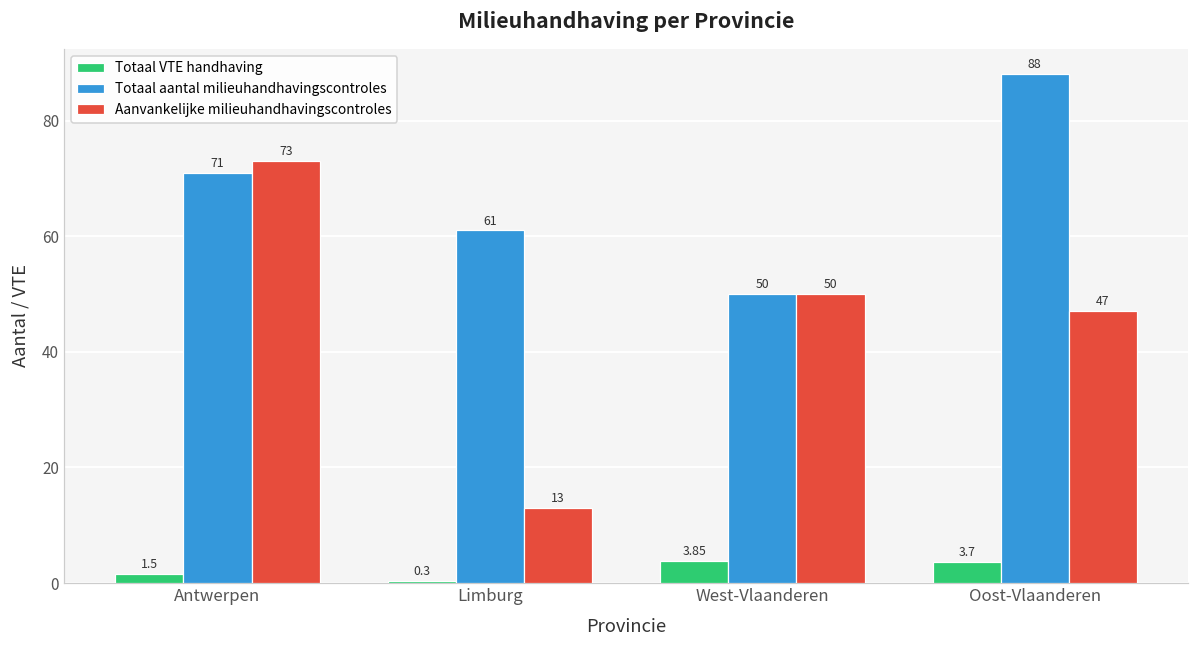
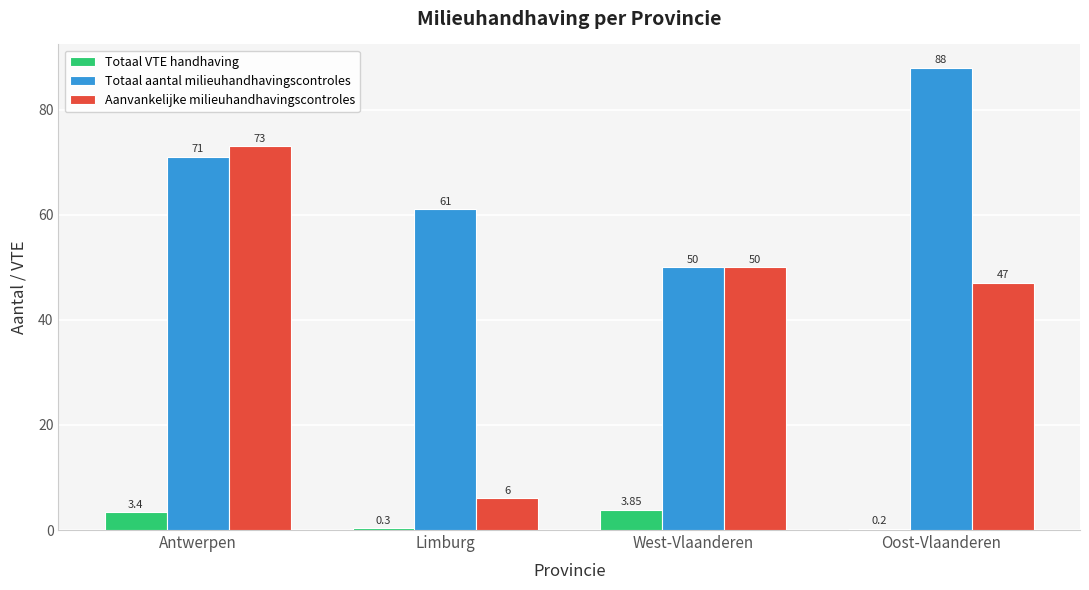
  {
    "Totaal VTE handhaving": {
-     "Antwerpen": 1.5,
+     "Antwerpen": 3.4,
      "Limburg": 0.3,
      "West-Vlaanderen": 3.85,
-     "Oost-Vlaanderen": 3.7
+     "Oost-Vlaanderen": 0.2
    },
    "Totaal aantal milieuhandhavingscontroles": {
      "Antwerpen": 71,
      "Limburg": 61,
      "West-Vlaanderen": 50,
      "Oost-Vlaanderen": 88
    },
    "Aanvankelijke milieuhandhavingscontroles": {
      "Antwerpen": 73,
-     "Limburg": 13,
+     "Limburg": 6,
      "West-Vlaanderen": 50,
      "Oost-Vlaanderen": 47
    }
  }
